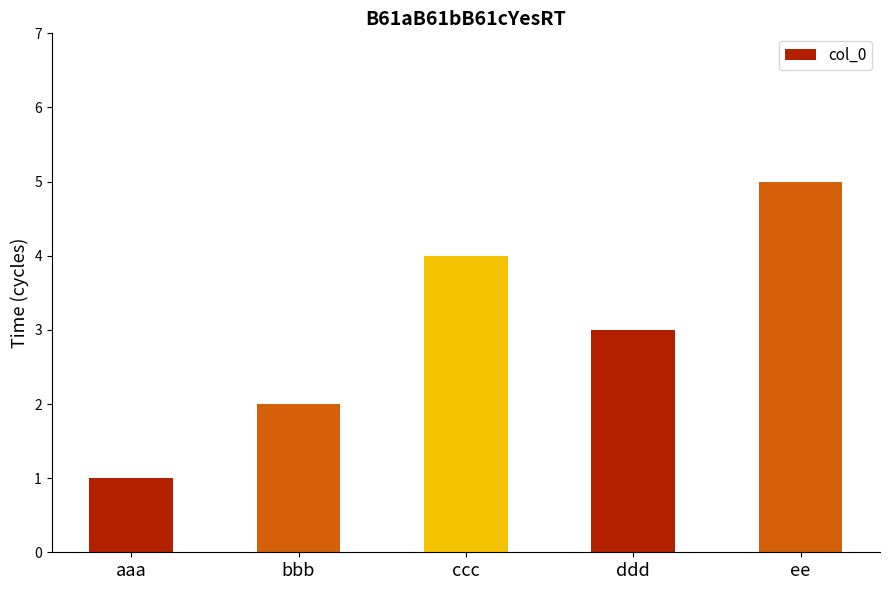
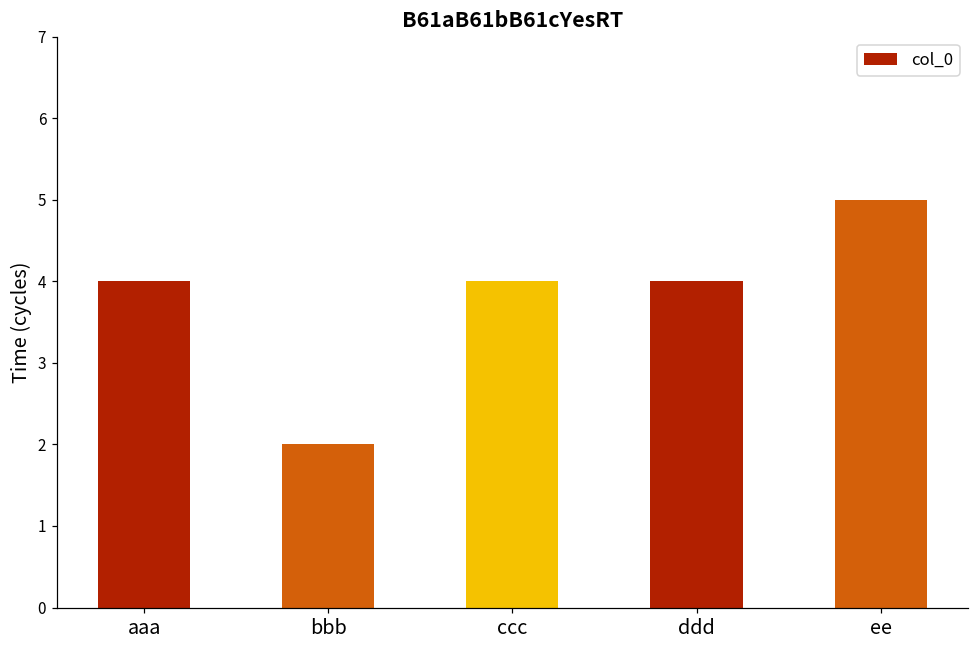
  {
-   "aaa": 1,
+   "aaa": 4,
    "bbb": 2,
    "ccc": 4,
-   "ddd": 3,
+   "ddd": 4,
    "ee": 5
  }
